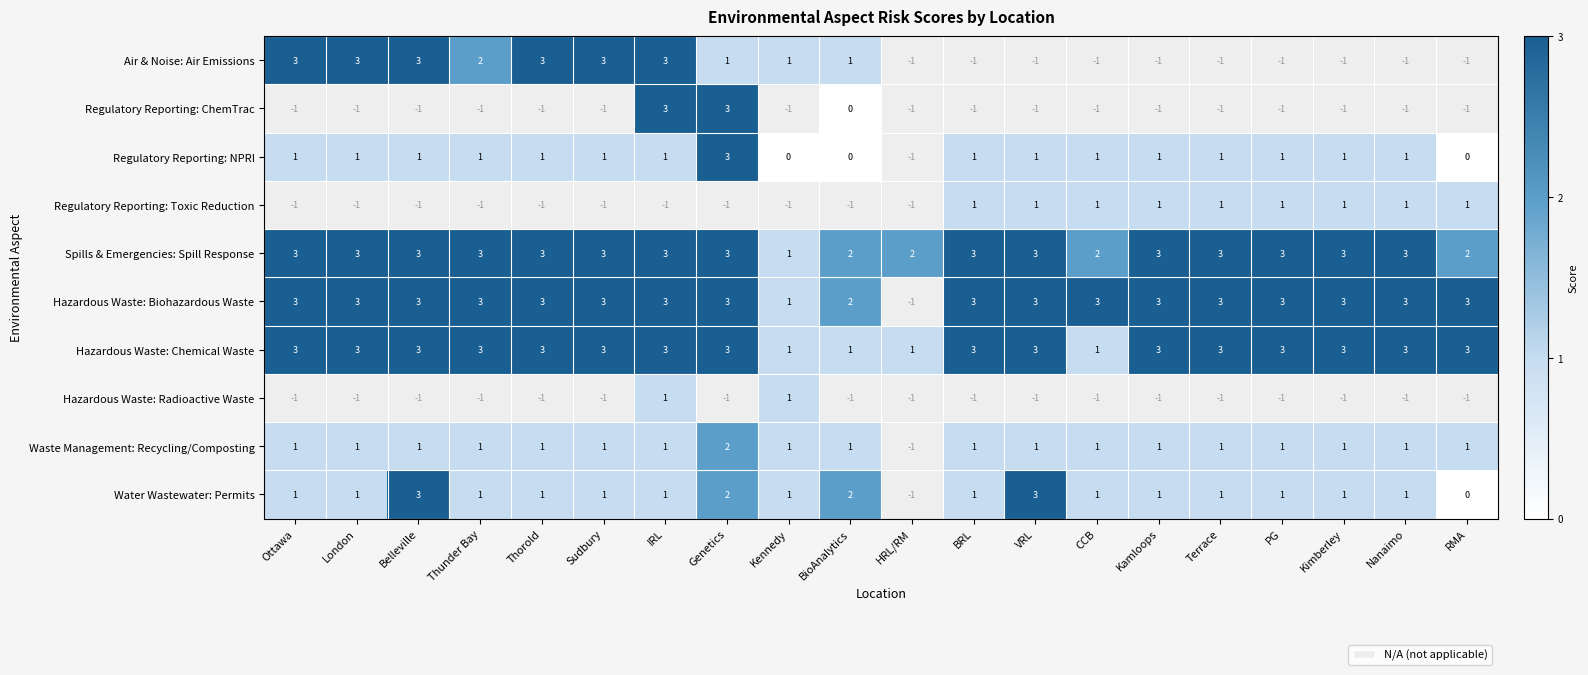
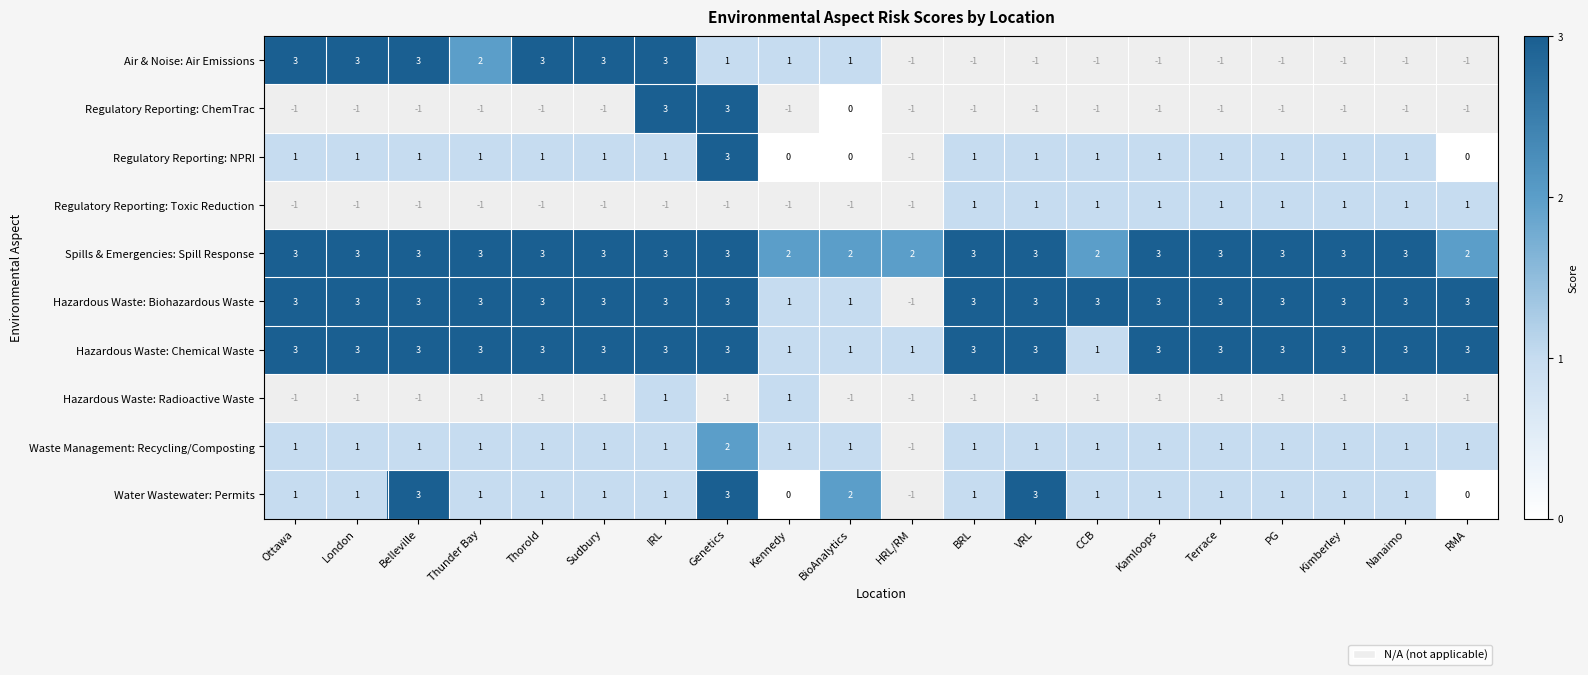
  {
    "Air & Noise: Air Emissions": {
      "Ottawa": 3,
      "London": 3,
      "Belleville": 3,
      "Thunder Bay": 2,
      "Thorold": 3,
      "Sudbury": 3,
      "IRL": 3,
      "Genetics": 1,
      "Kennedy": 1,
      "BioAnalytics": 1
    },
    "Regulatory Reporting: ChemTrac": {
      "IRL": 3,
      "Genetics": 3,
      "BioAnalytics": 0
    },
    "Regulatory Reporting: NPRI": {
      "Ottawa": 1,
      "London": 1,
      "Belleville": 1,
      "Thunder Bay": 1,
      "Thorold": 1,
      "Sudbury": 1,
      "IRL": 1,
      "Genetics": 3,
      "Kennedy": 0,
      "BioAnalytics": 0,
      "BRL": 1,
      "VRL": 1,
      "CCB": 1,
      "Kamloops": 1,
      "Terrace": 1,
      "PG": 1,
      "Kimberley": 1,
      "Nanaimo": 1,
      "RMA": 0
    },
    "Regulatory Reporting: Toxic Reduction": {
      "BRL": 1,
      "VRL": 1,
      "CCB": 1,
      "Kamloops": 1,
      "Terrace": 1,
      "PG": 1,
      "Kimberley": 1,
      "Nanaimo": 1,
      "RMA": 1
    },
    "Spills & Emergencies: Spill Response": {
      "Ottawa": 3,
      "London": 3,
      "Belleville": 3,
      "Thunder Bay": 3,
      "Thorold": 3,
      "Sudbury": 3,
      "IRL": 3,
      "Genetics": 3,
-     "Kennedy": 1,
+     "Kennedy": 2,
      "BioAnalytics": 2,
      "HRL/RM": 2,
      "BRL": 3,
      "VRL": 3,
      "CCB": 2,
      "Kamloops": 3,
      "Terrace": 3,
      "PG": 3,
      "Kimberley": 3,
      "Nanaimo": 3,
      "RMA": 2
    },
    "Hazardous Waste: Biohazardous Waste": {
      "Ottawa": 3,
      "London": 3,
      "Belleville": 3,
      "Thunder Bay": 3,
      "Thorold": 3,
      "Sudbury": 3,
      "IRL": 3,
      "Genetics": 3,
      "Kennedy": 1,
-     "BioAnalytics": 2,
+     "BioAnalytics": 1,
      "BRL": 3,
      "VRL": 3,
      "CCB": 3,
      "Kamloops": 3,
      "Terrace": 3,
      "PG": 3,
      "Kimberley": 3,
      "Nanaimo": 3,
      "RMA": 3
    },
    "Hazardous Waste: Chemical Waste": {
      "Ottawa": 3,
      "London": 3,
      "Belleville": 3,
      "Thunder Bay": 3,
      "Thorold": 3,
      "Sudbury": 3,
      "IRL": 3,
      "Genetics": 3,
      "Kennedy": 1,
      "BioAnalytics": 1,
      "HRL/RM": 1,
      "BRL": 3,
      "VRL": 3,
      "CCB": 1,
      "Kamloops": 3,
      "Terrace": 3,
      "PG": 3,
      "Kimberley": 3,
      "Nanaimo": 3,
      "RMA": 3
    },
    "Hazardous Waste: Radioactive Waste": {
      "IRL": 1,
      "Kennedy": 1
    },
    "Waste Management: Recycling/Composting": {
      "Ottawa": 1,
      "London": 1,
      "Belleville": 1,
      "Thunder Bay": 1,
      "Thorold": 1,
      "Sudbury": 1,
      "IRL": 1,
      "Genetics": 2,
      "Kennedy": 1,
      "BioAnalytics": 1,
      "BRL": 1,
      "VRL": 1,
      "CCB": 1,
      "Kamloops": 1,
      "Terrace": 1,
      "PG": 1,
      "Kimberley": 1,
      "Nanaimo": 1,
      "RMA": 1
    },
    "Water Wastewater: Permits": {
      "Ottawa": 1,
      "London": 1,
      "Belleville": 3,
      "Thunder Bay": 1,
      "Thorold": 1,
      "Sudbury": 1,
      "IRL": 1,
-     "Genetics": 2,
-     "Kennedy": 1,
+     "Genetics": 3,
+     "Kennedy": 0,
      "BioAnalytics": 2,
      "BRL": 1,
      "VRL": 3,
      "CCB": 1,
      "Kamloops": 1,
      "Terrace": 1,
      "PG": 1,
      "Kimberley": 1,
      "Nanaimo": 1,
      "RMA": 0
    }
  }
